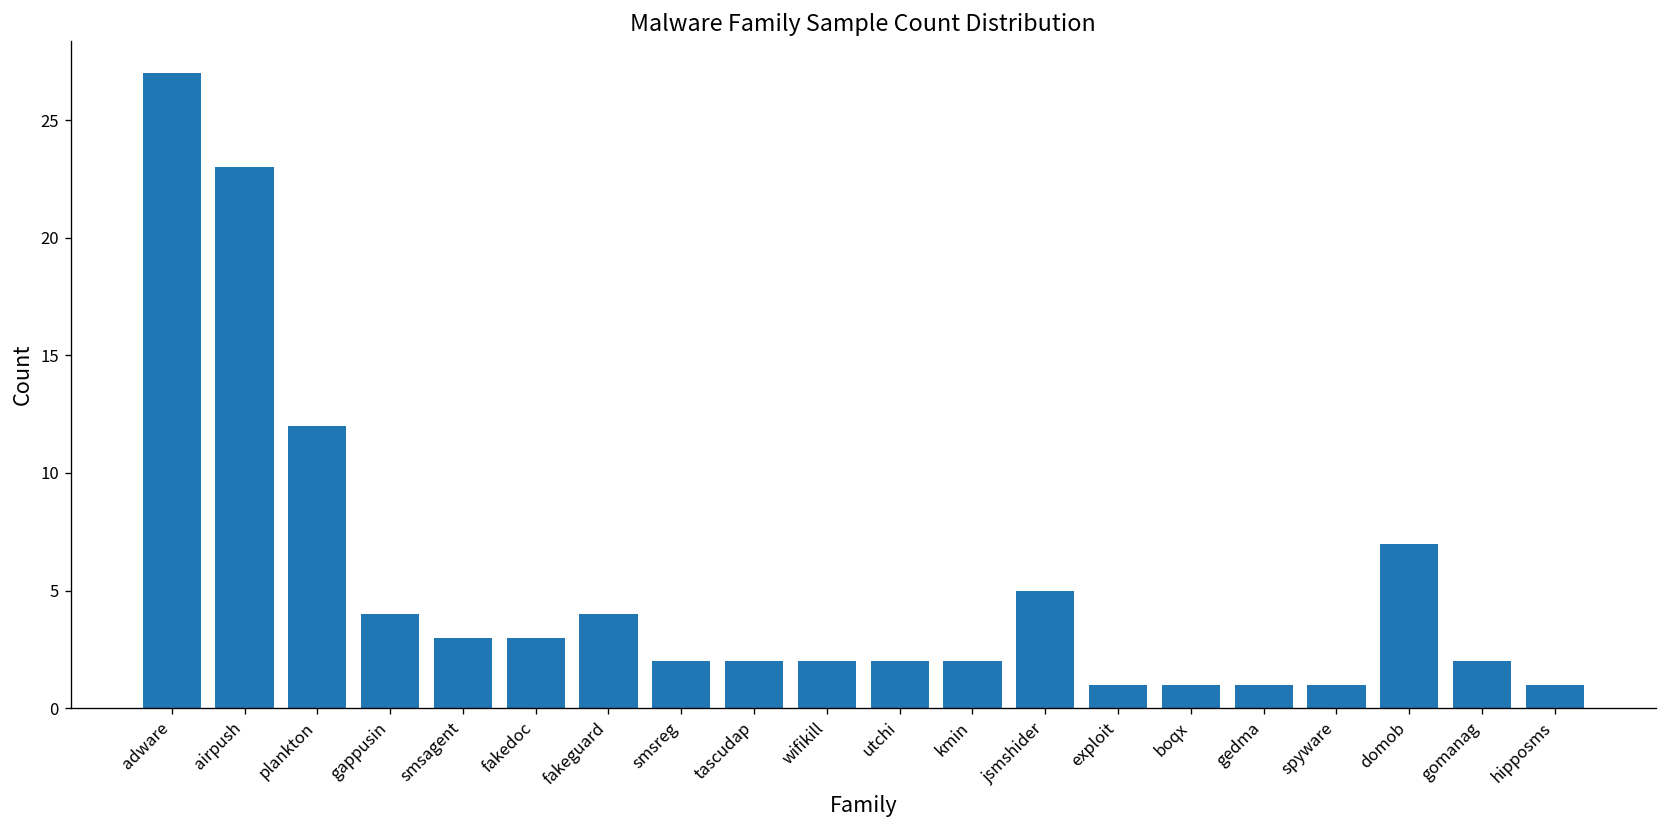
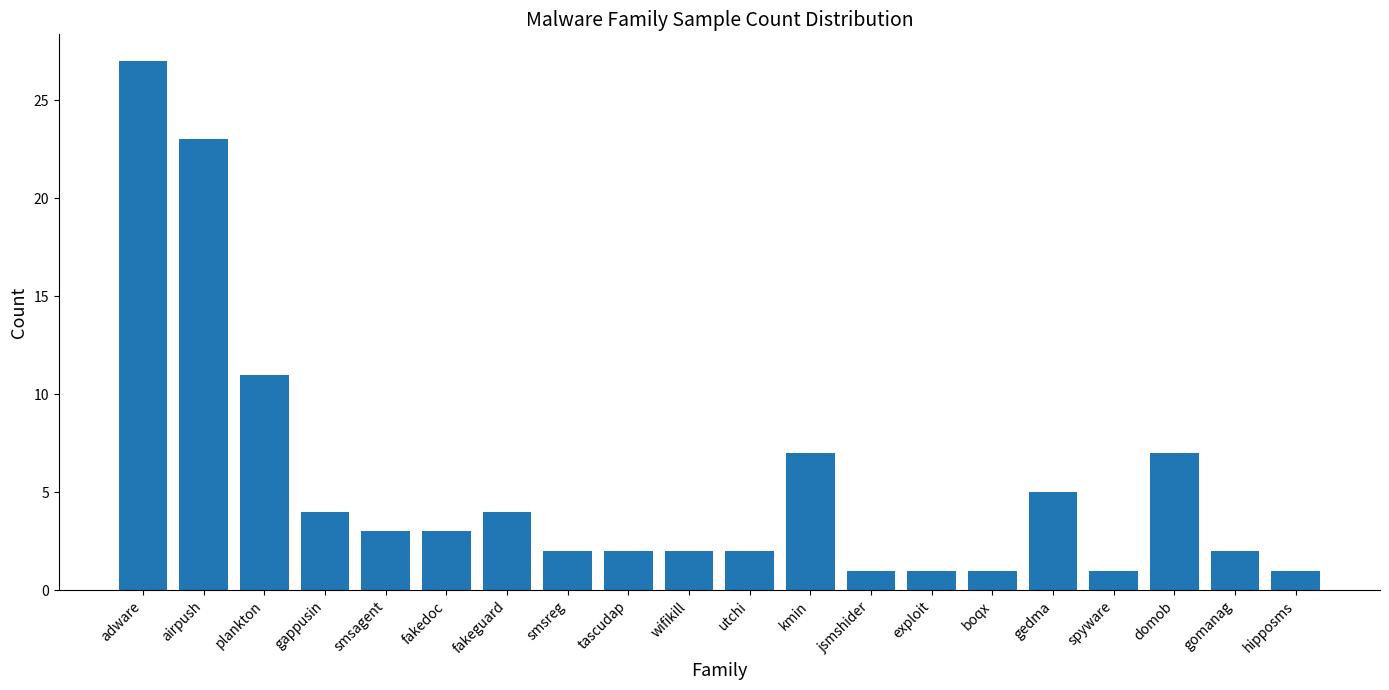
  {
    "adware": 27,
    "airpush": 23,
-   "plankton": 12,
+   "plankton": 11,
    "gappusin": 4,
    "smsagent": 3,
    "fakedoc": 3,
    "fakeguard": 4,
    "smsreg": 2,
    "tascudap": 2,
    "wifikill": 2,
    "utchi": 2,
-   "kmin": 2,
-   "jsmshider": 5,
+   "kmin": 7,
+   "jsmshider": 1,
    "exploit": 1,
    "boqx": 1,
-   "gedma": 1,
+   "gedma": 5,
    "spyware": 1,
    "domob": 7,
    "gomanag": 2,
    "hipposms": 1
  }
